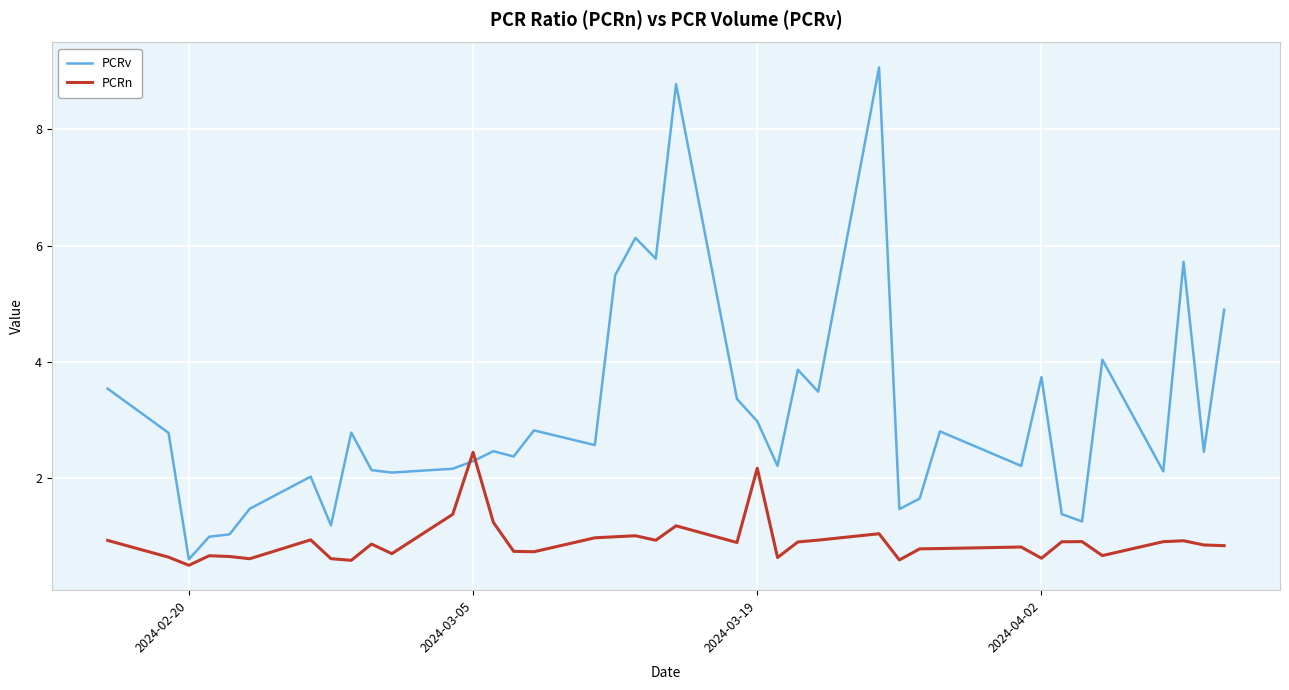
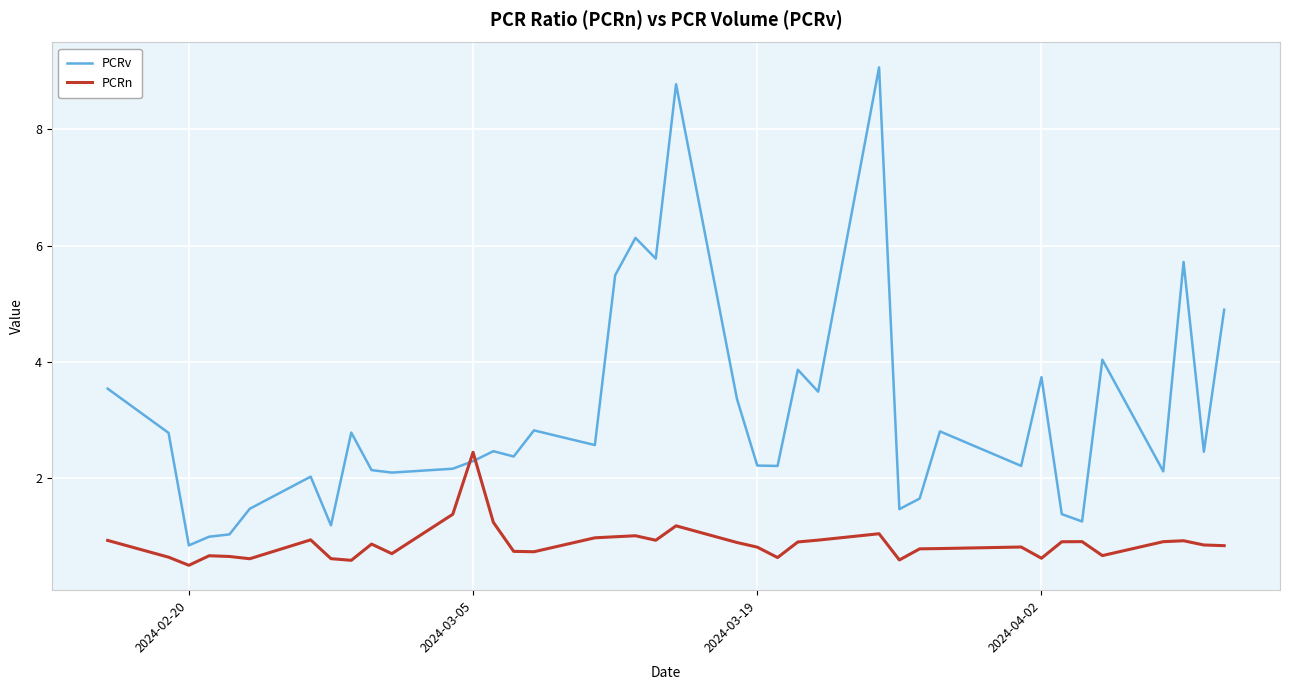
  {
    "PCRv": {
-     "2024-02-20": 0.6,
+     "2024-02-20": 0.9,
      "2024-03-05": 2.3,
-     "2024-03-19": 3.0,
+     "2024-03-19": 2.2,
      "2024-04-02": 3.7
    },
    "PCRn": {
      "2024-02-20": 0.5,
      "2024-03-05": 2.4,
-     "2024-03-19": 2.2,
+     "2024-03-19": 0.8,
      "2024-04-02": 0.6
    }
  }
